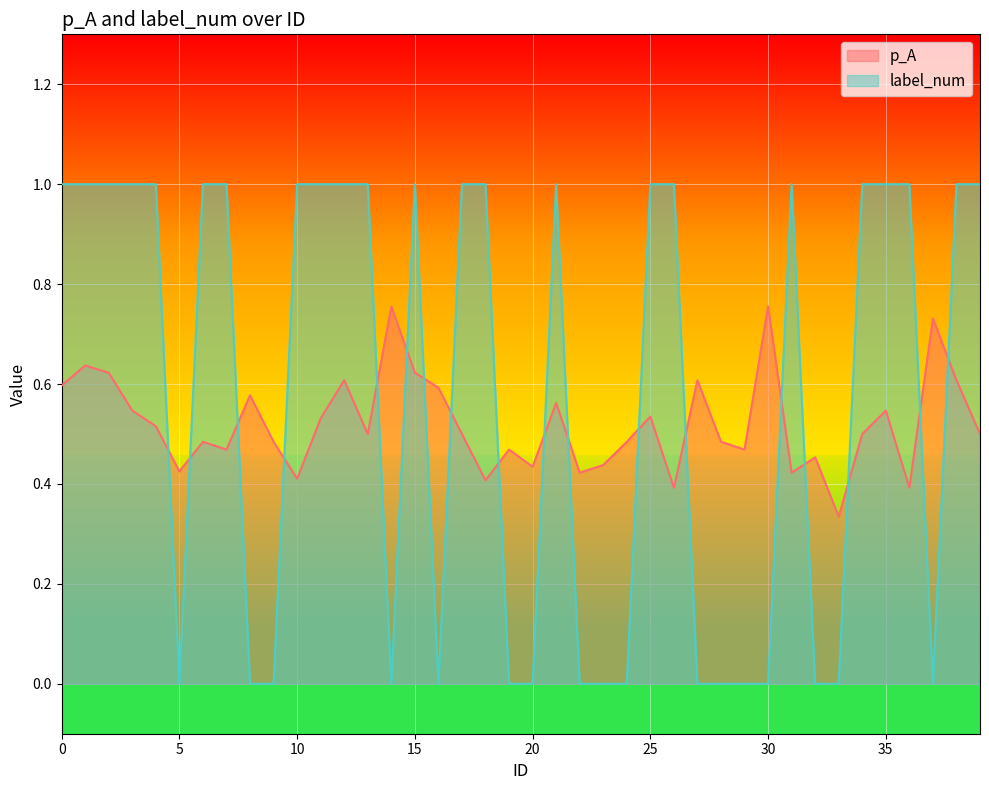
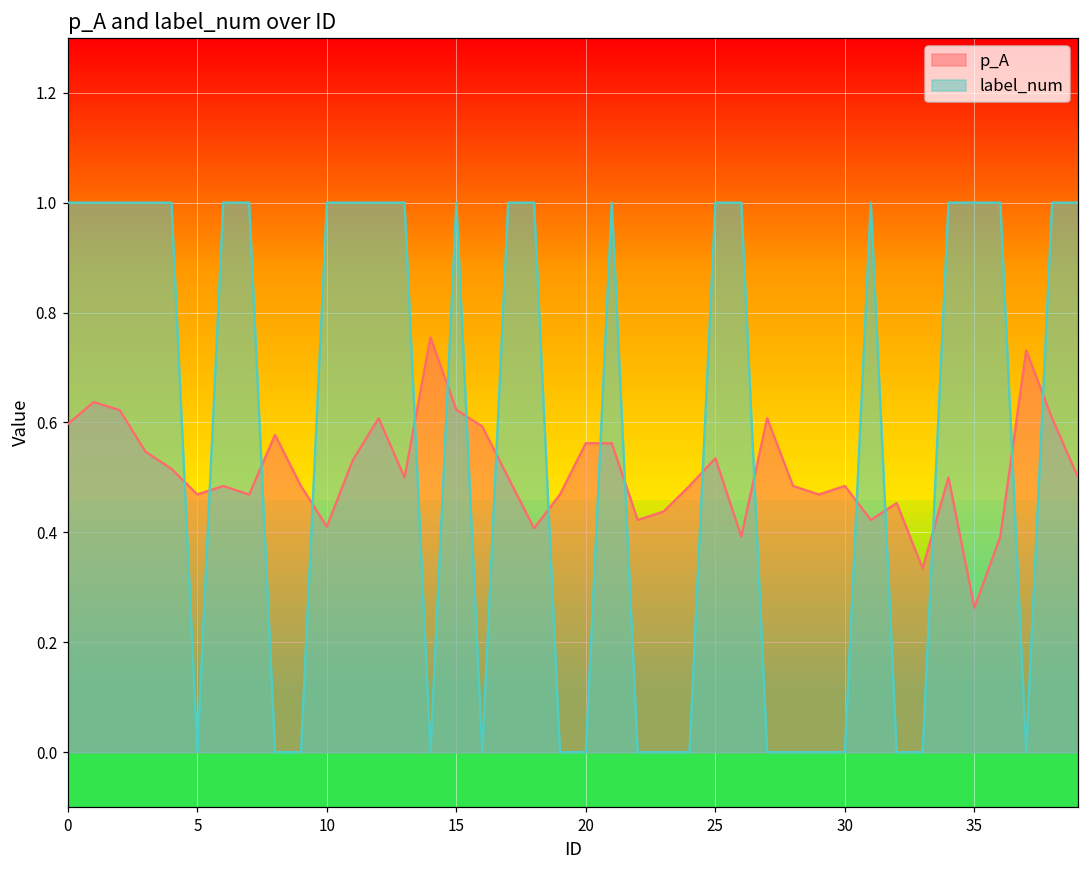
  {
    "p_A": {
      "0": 0.60,
-     "5": 0.43,
+     "5": 0.47,
      "10": 0.41,
      "15": 0.62,
-     "20": 0.43,
+     "20": 0.56,
      "25": 0.53,
-     "30": 0.76,
-     "35": 0.55
+     "30": 0.48,
+     "35": 0.26
    },
    "label_num": {
      "0": 1.00,
      "5": 0.00,
      "10": 1.00,
      "15": 1.00,
      "20": 0.00,
      "25": 1.00,
      "30": 0.00,
      "35": 1.00
    }
  }
